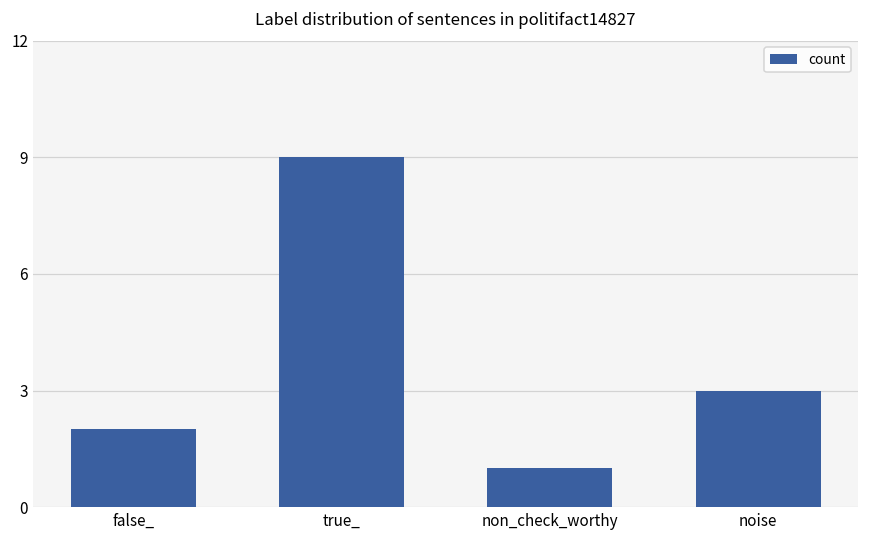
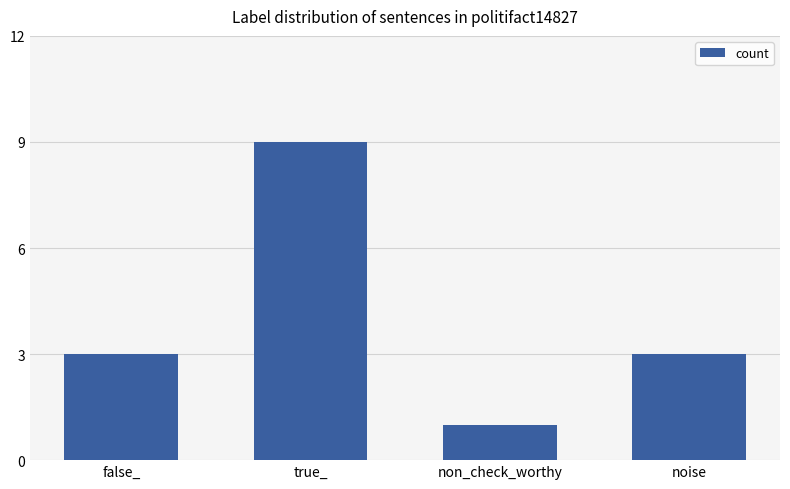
  {
-   "false_": 2,
+   "false_": 3,
    "true_": 9,
    "non_check_worthy": 1,
    "noise": 3
  }
